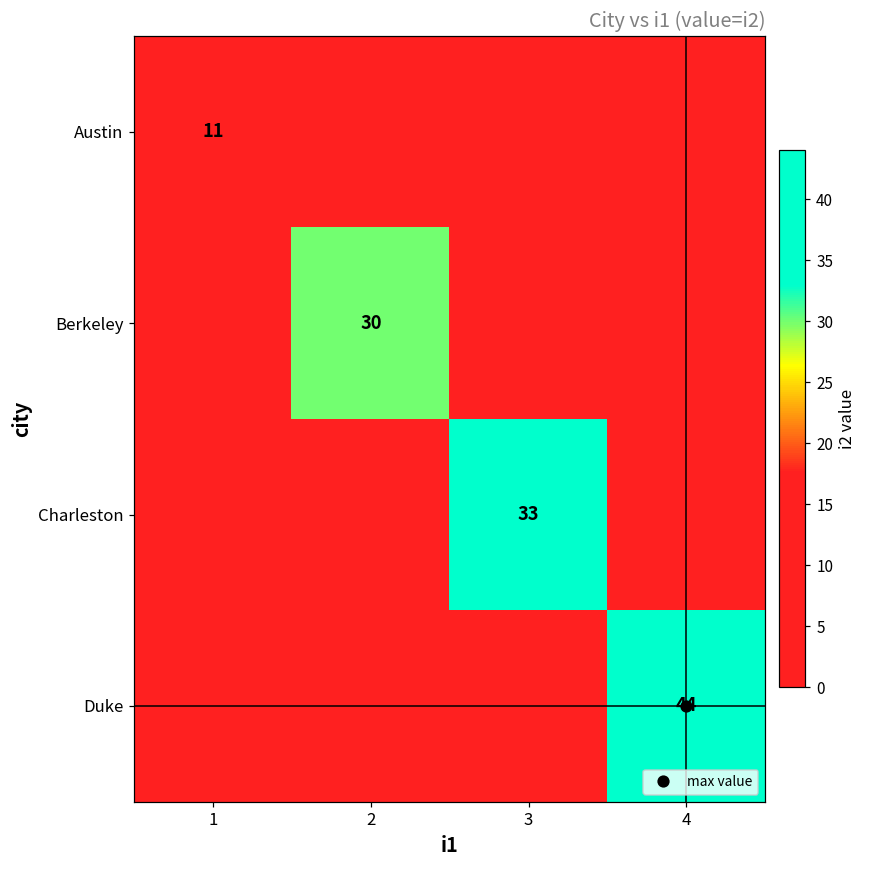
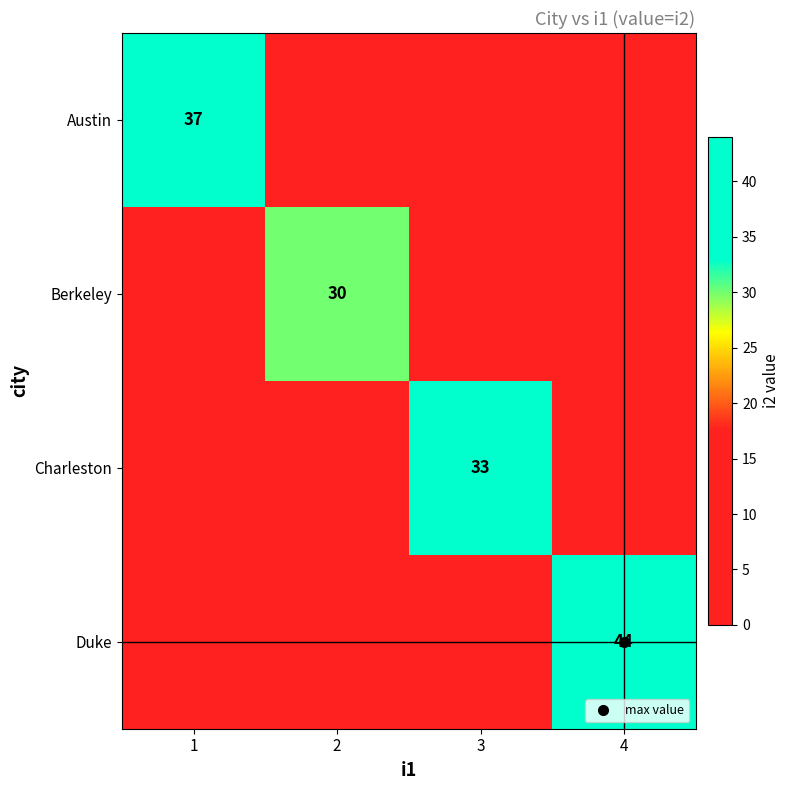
  {
    "Austin": {
-     "1": 11
+     "1": 37
    },
    "Berkeley": {
      "2": 30
    },
    "Charleston": {
      "3": 33
    }
  }
